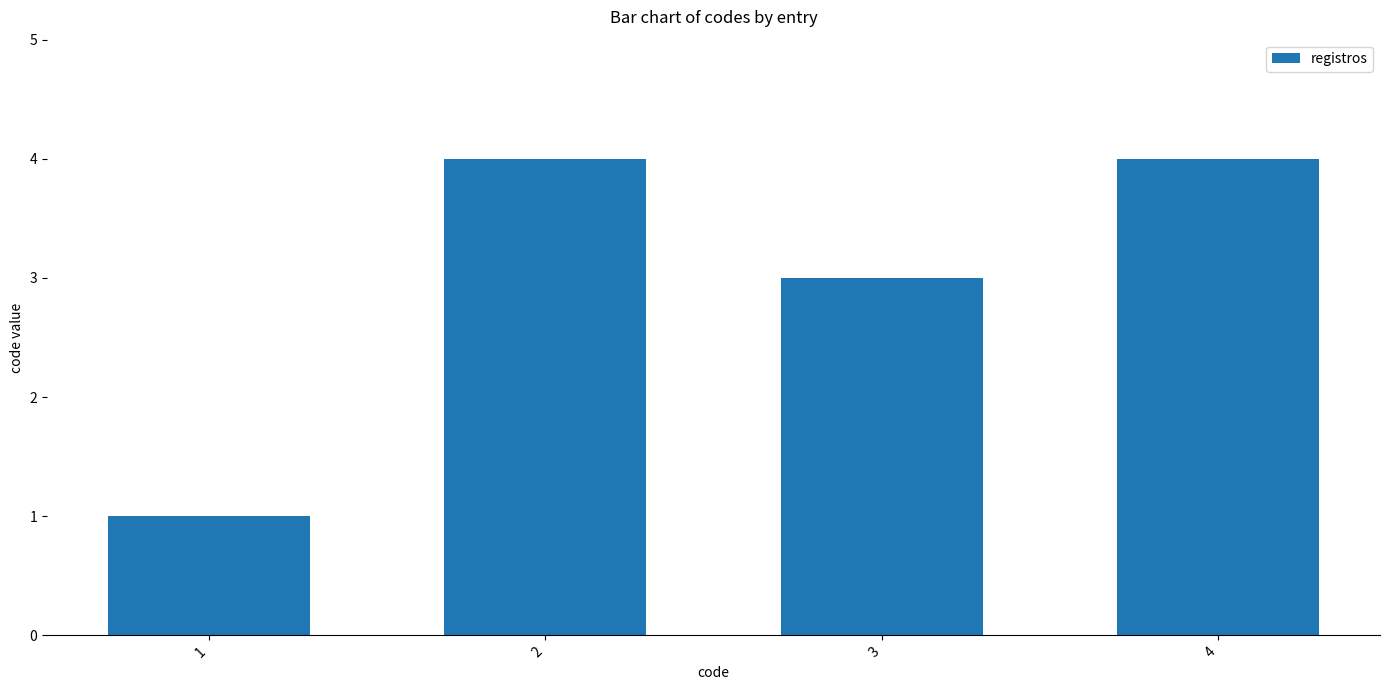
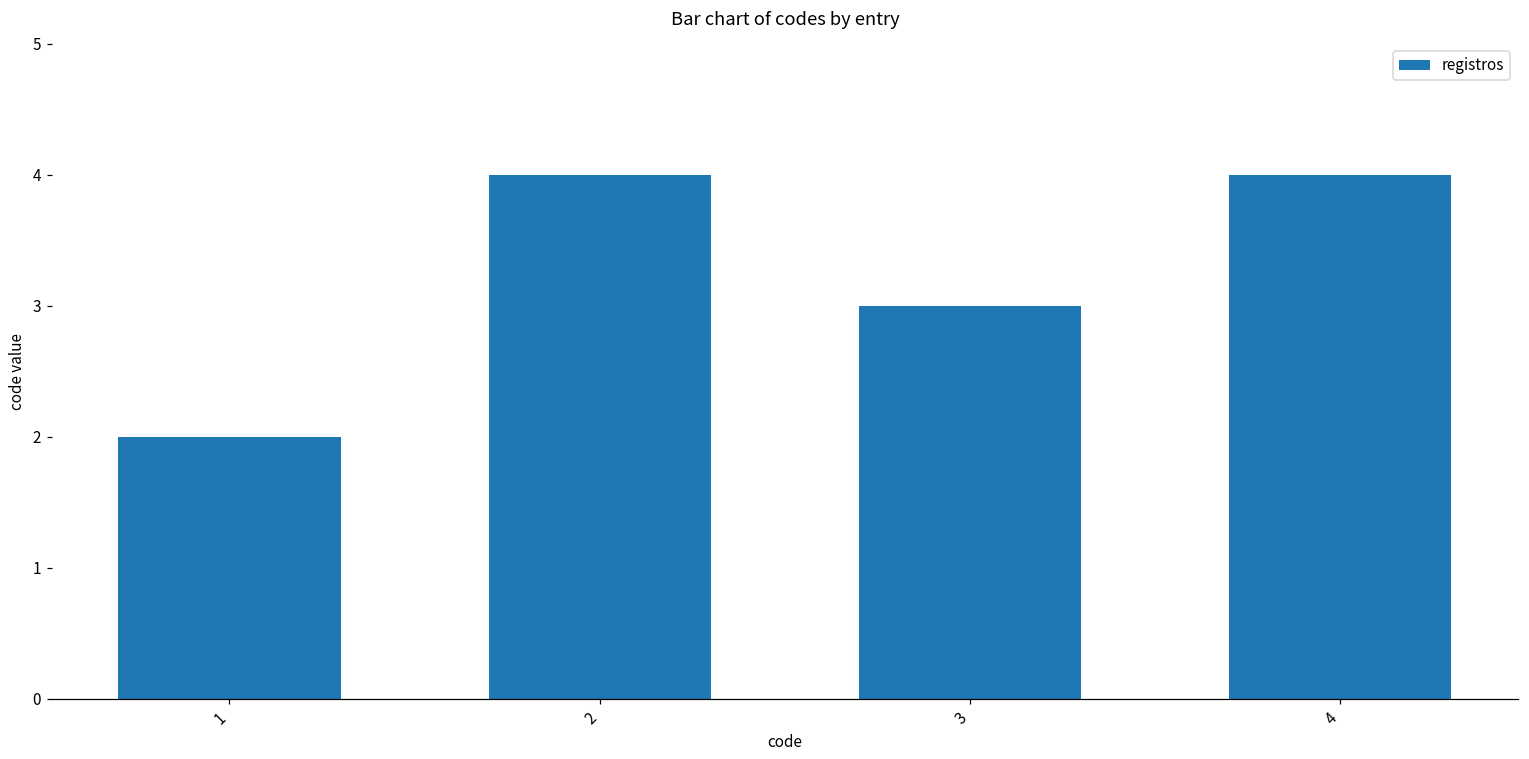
  {
-   "1": 1,
+   "1": 2,
    "2": 4,
    "3": 3,
    "4": 4
  }
